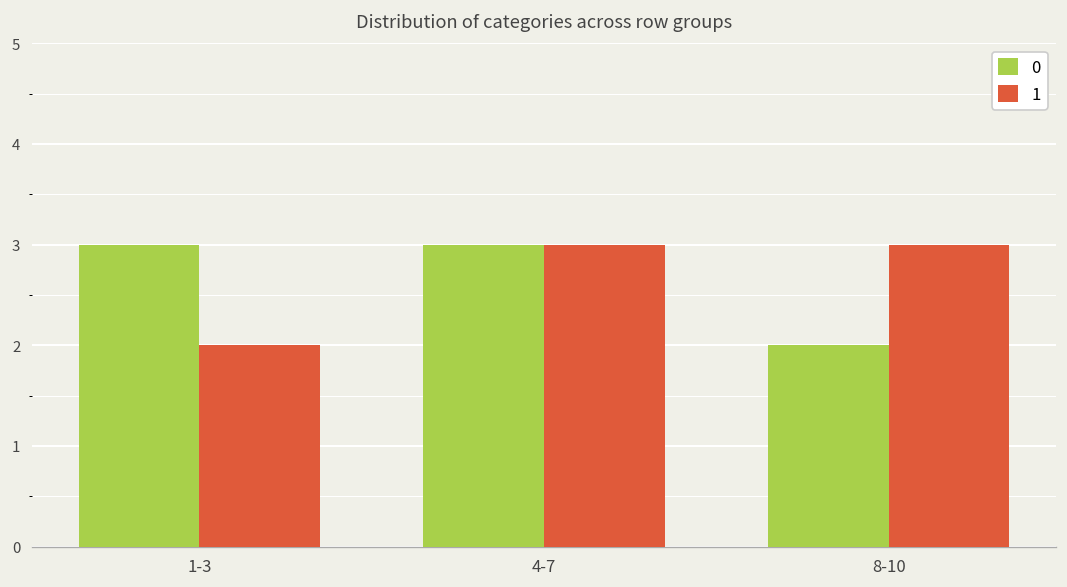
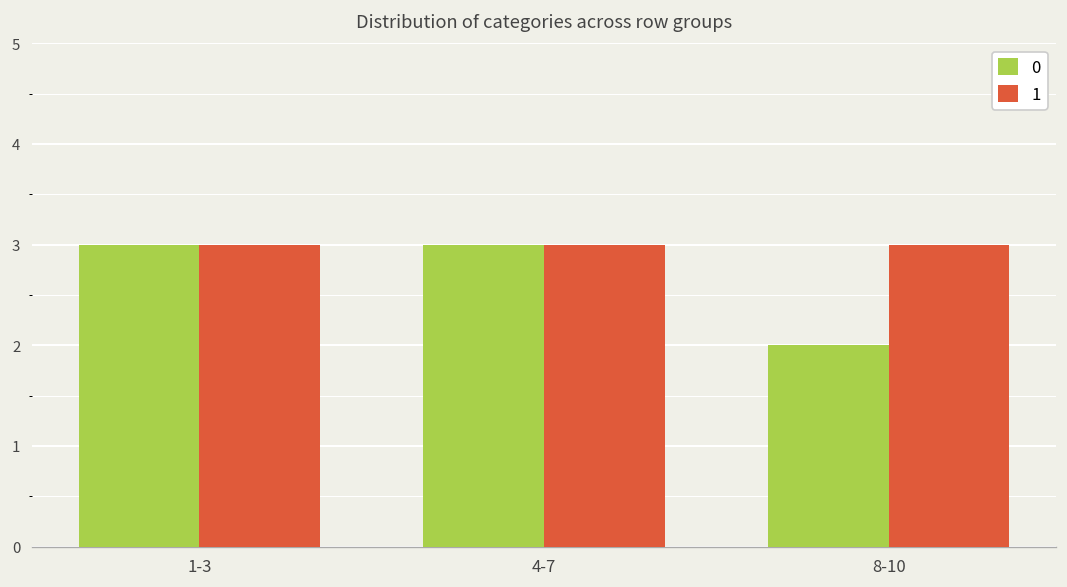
  {
    "0": {
      "1-3": 3,
      "4-7": 3,
      "8-10": 2
    },
    "1": {
-     "1-3": 2,
+     "1-3": 3,
      "4-7": 3,
      "8-10": 3
    }
  }
